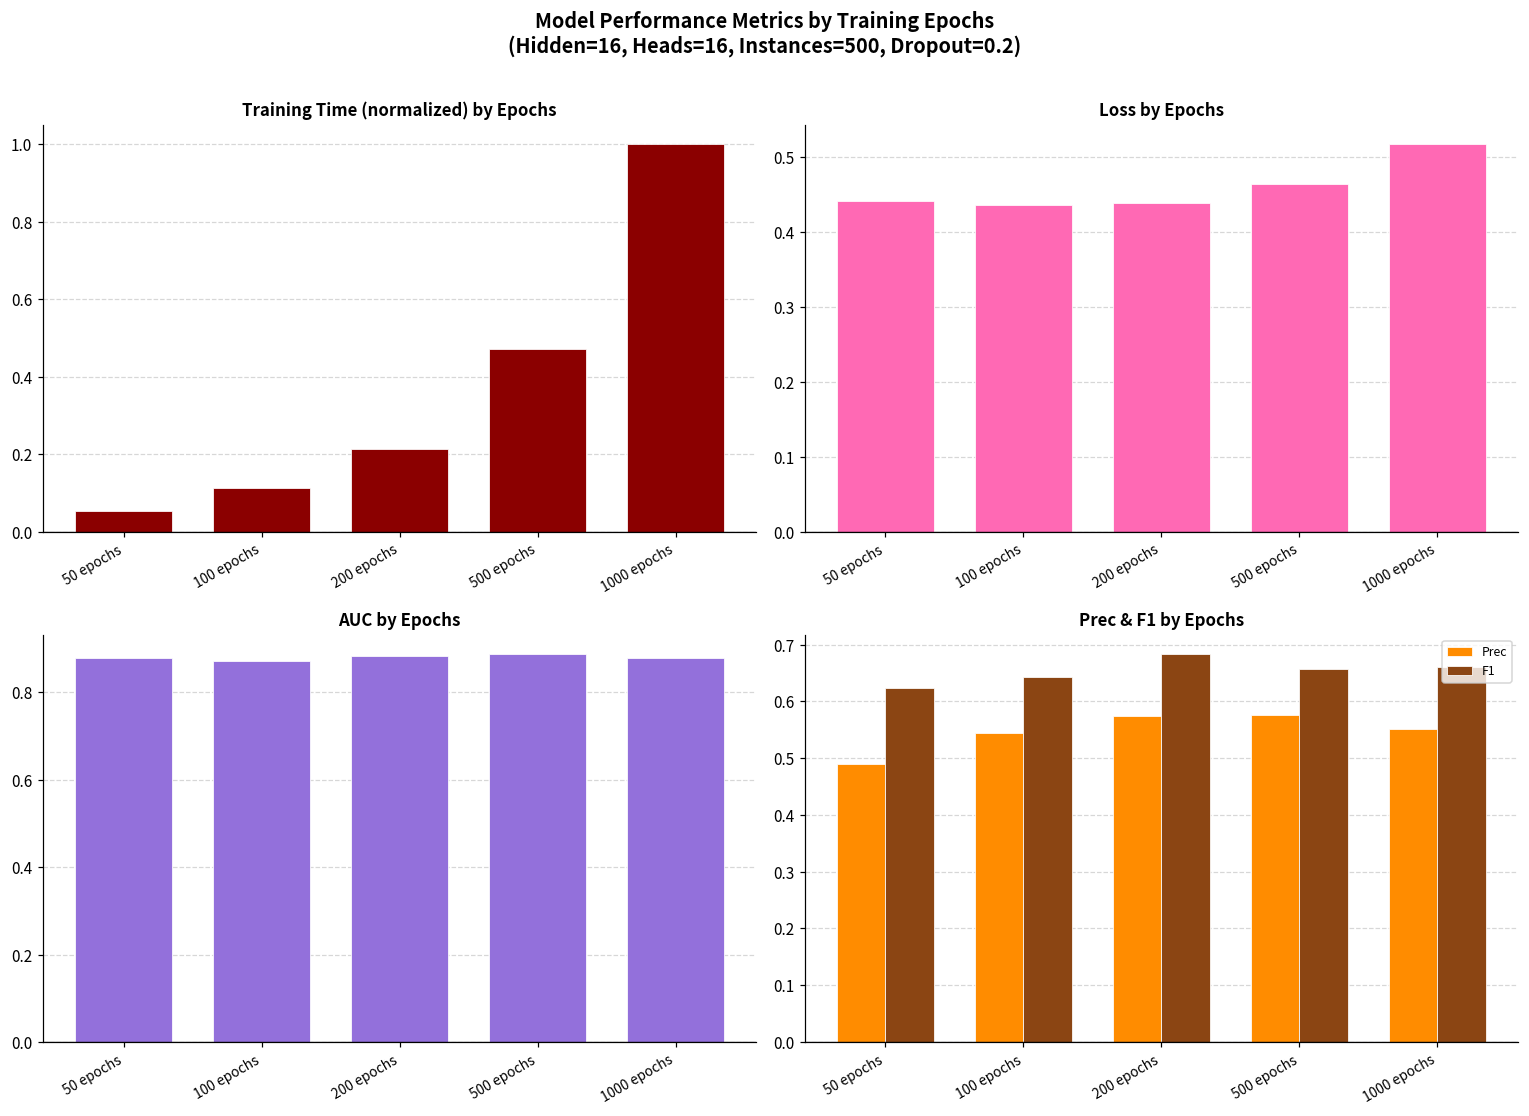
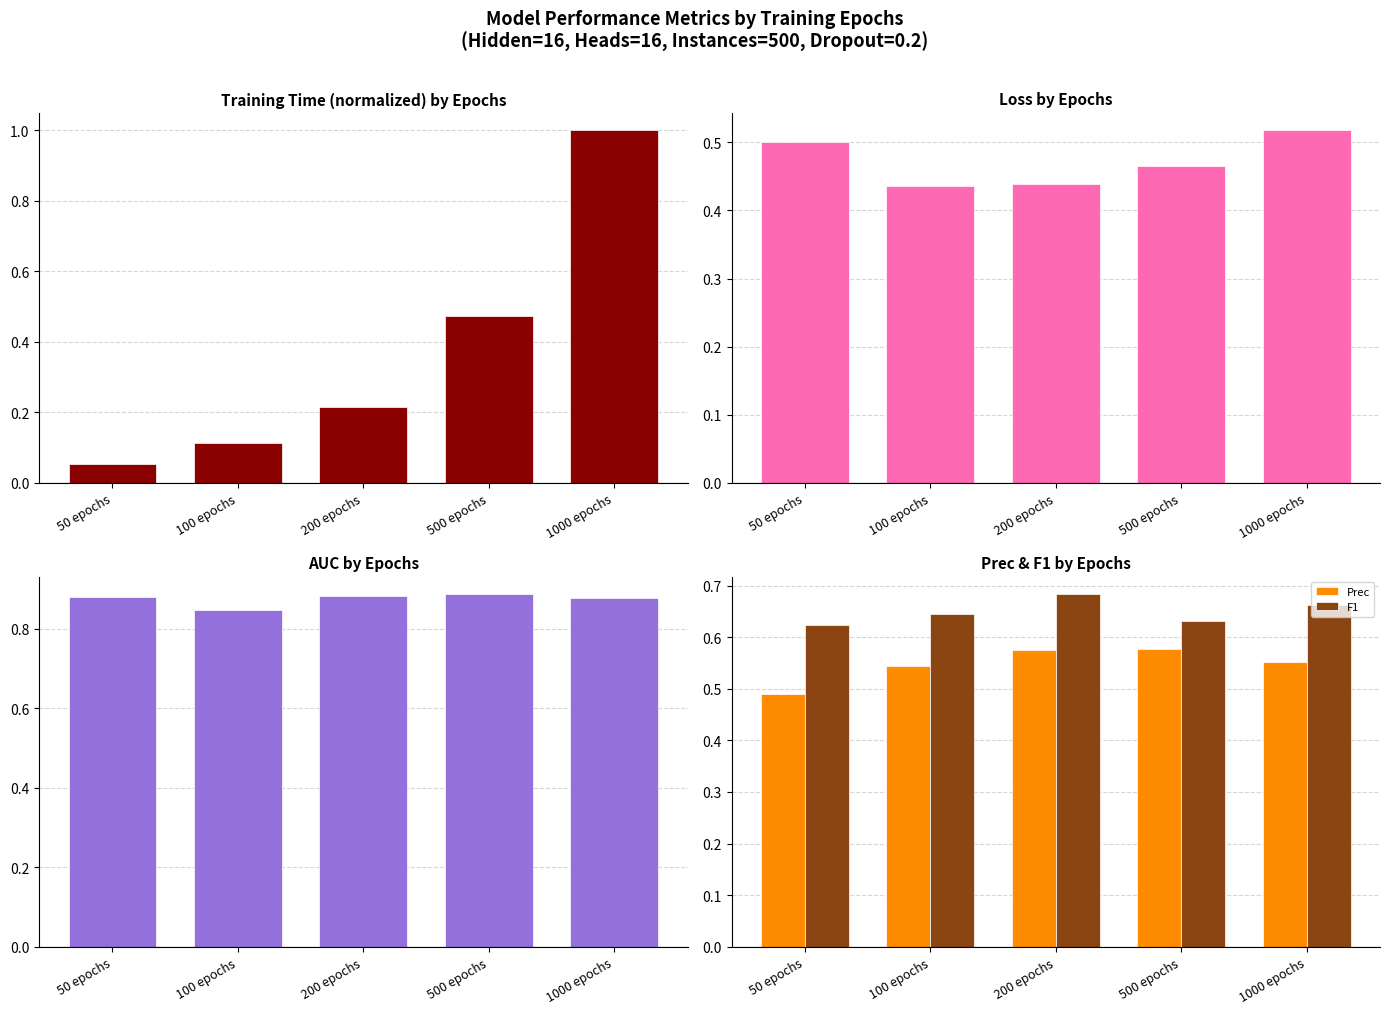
  {
    "Training Time (normalized) by Epochs": {
      "50 epochs": 0.05,
      "100 epochs": 0.11,
      "200 epochs": 0.21,
      "500 epochs": 0.47,
      "1000 epochs": 1.00
    },
    "Loss by Epochs": {
-     "50 epochs": 0.44,
+     "50 epochs": 0.50,
      "100 epochs": 0.44,
      "200 epochs": 0.44,
      "500 epochs": 0.46,
      "1000 epochs": 0.52
    },
    "AUC by Epochs": {
      "50 epochs": 0.88,
-     "100 epochs": 0.87,
+     "100 epochs": 0.85,
      "200 epochs": 0.88,
      "500 epochs": 0.89,
      "1000 epochs": 0.88
    },
    "Prec & F1 by Epochs": {
      "Prec": {
        "50 epochs": 0.49,
        "100 epochs": 0.54,
        "200 epochs": 0.57,
        "500 epochs": 0.58,
        "1000 epochs": 0.55
      },
      "F1": {
        "50 epochs": 0.62,
        "100 epochs": 0.64,
        "200 epochs": 0.68,
-       "500 epochs": 0.66
+       "500 epochs": 0.63
      }
    }
  }
